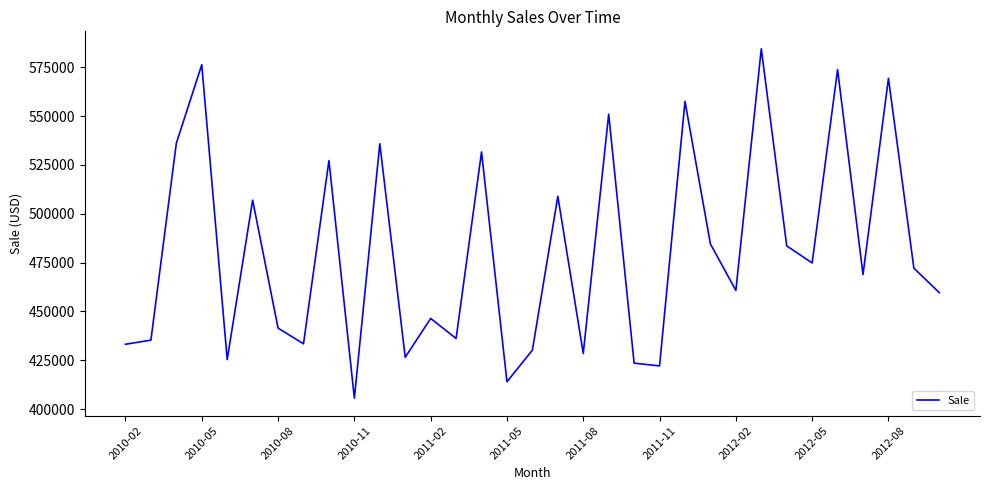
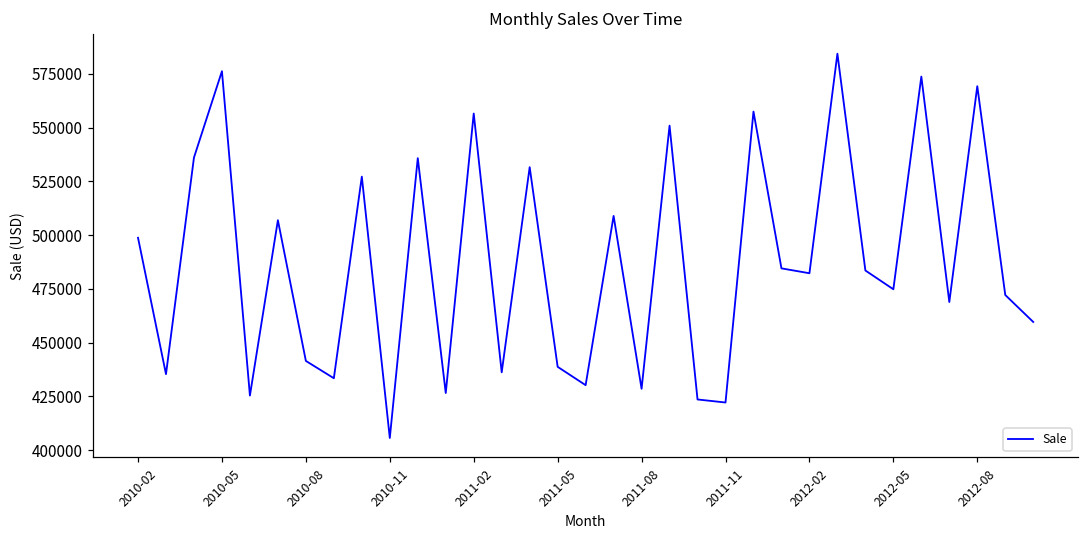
  {
-   "2010-02": 433000,
+   "2010-02": 499000,
    "2010-05": 576000,
    "2010-08": 441000,
    "2010-11": 406000,
-   "2011-02": 446000,
-   "2011-05": 414000,
+   "2011-02": 557000,
+   "2011-05": 439000,
    "2011-08": 428000,
    "2011-11": 422000,
-   "2012-02": 461000,
+   "2012-02": 482000,
    "2012-05": 475000,
    "2012-08": 569000
  }
